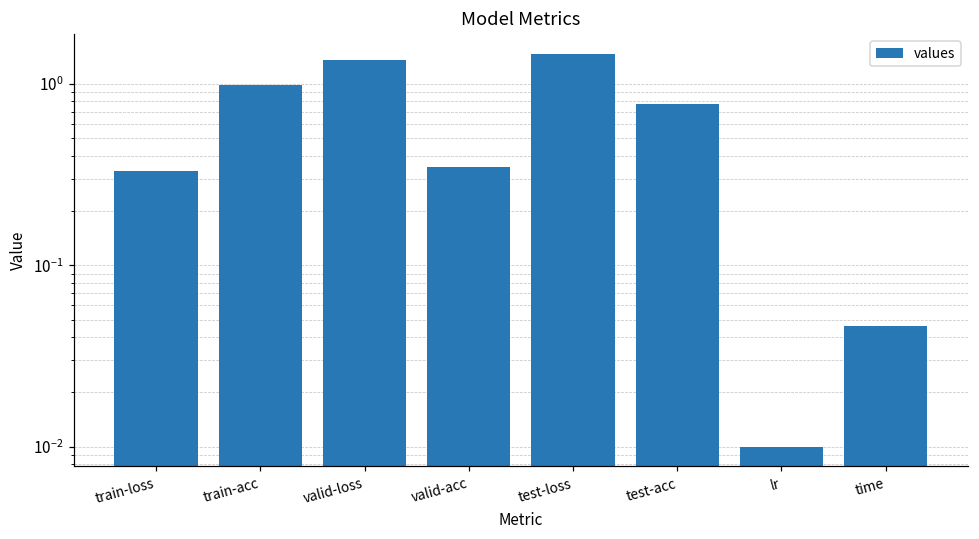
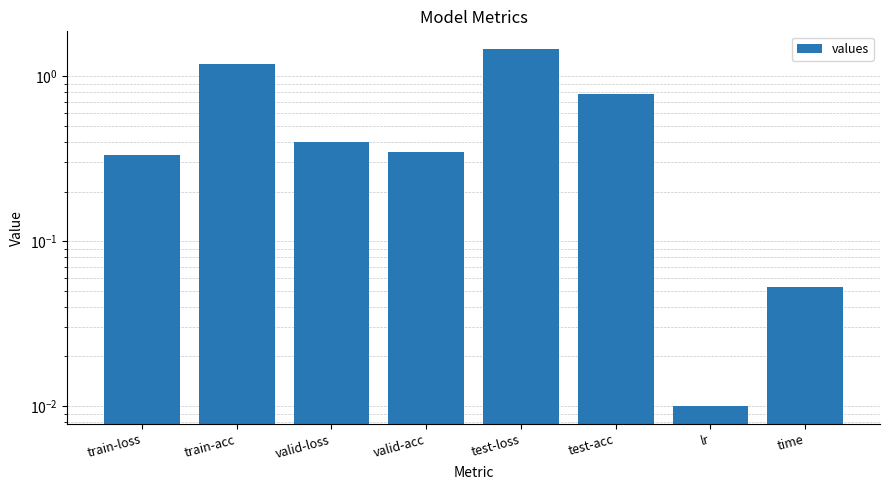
  {
    "train-loss": 0.33,
-   "train-acc": 1.0,
-   "valid-loss": 1.4,
+   "train-acc": 1.2,
+   "valid-loss": 0.40,
    "valid-acc": 0.35,
    "test-loss": 1.5,
    "test-acc": 0.8,
    "lr": 0.010,
-   "time": 0.046
+   "time": 0.053
  }
